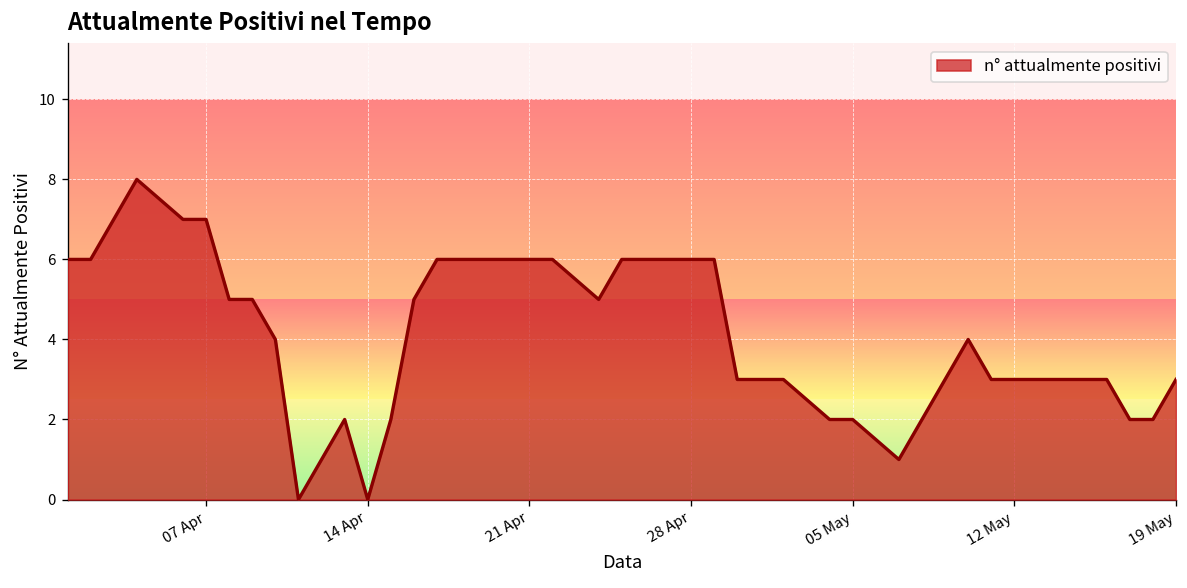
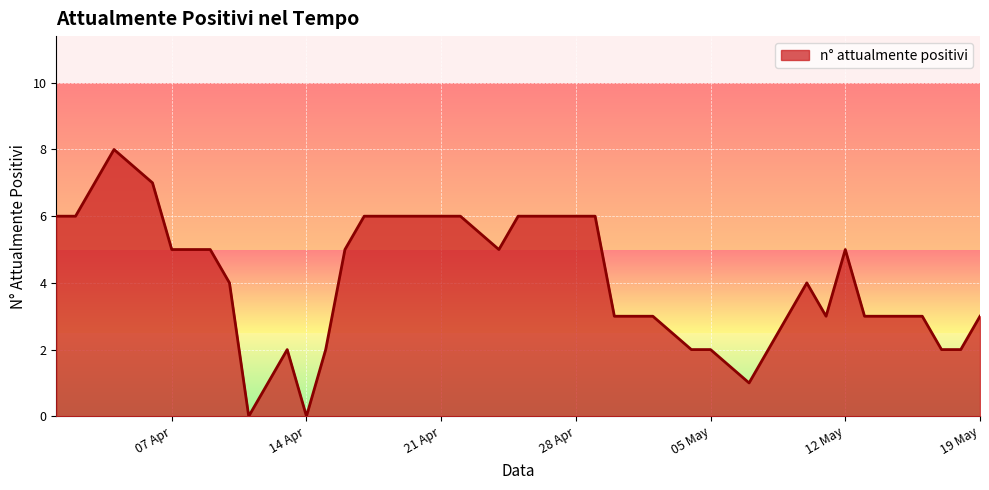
  {
-   "07 Apr": 7,
+   "07 Apr": 5,
    "14 Apr": 0,
    "21 Apr": 6,
    "28 Apr": 6,
    "05 May": 2,
-   "12 May": 3,
+   "12 May": 5,
    "19 May": 3
  }
